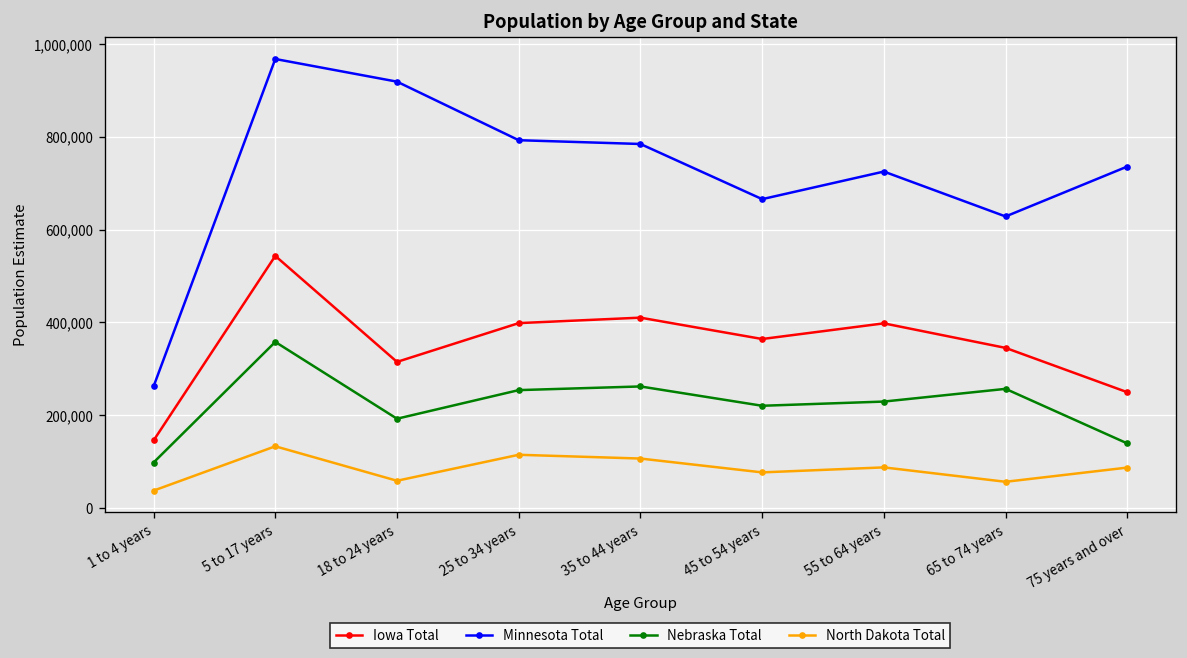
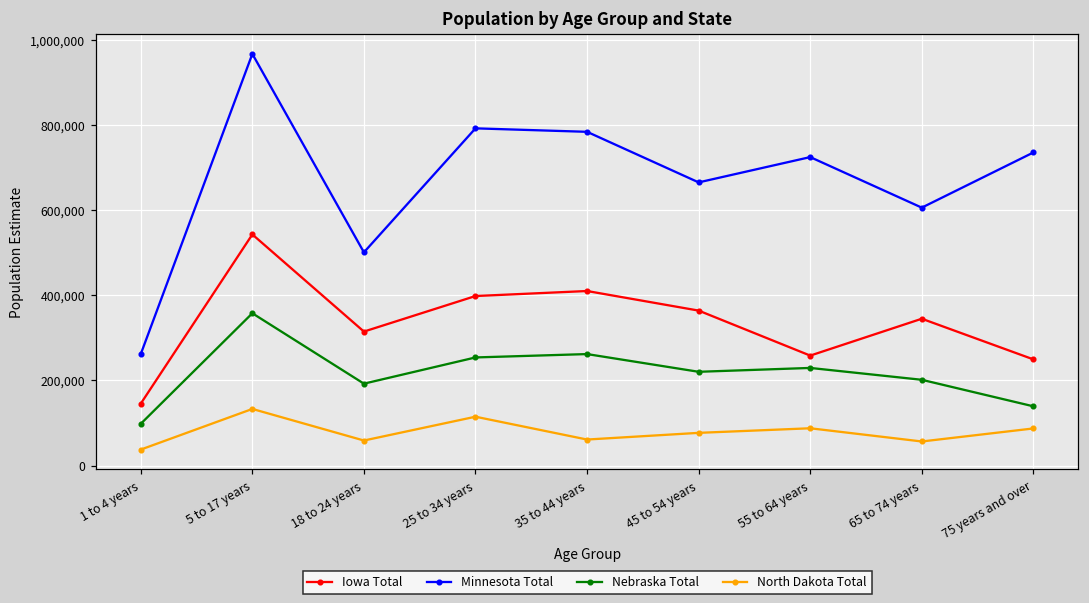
  {
    "Iowa Total": {
      "1 to 4 years": "150,000",
      "5 to 17 years": "540,000",
      "18 to 24 years": "320,000",
      "25 to 34 years": "400,000",
      "35 to 44 years": "410,000",
      "45 to 54 years": "360,000",
-     "55 to 64 years": "400,000",
+     "55 to 64 years": "260,000",
      "65 to 74 years": "350,000",
      "75 years and over": "250,000"
    },
    "Minnesota Total": {
      "1 to 4 years": "260,000",
      "5 to 17 years": "970,000",
-     "18 to 24 years": "920,000",
+     "18 to 24 years": "500,000",
      "25 to 34 years": "790,000",
      "35 to 44 years": "780,000",
      "45 to 54 years": "670,000",
      "55 to 64 years": "730,000",
-     "65 to 74 years": "630,000",
+     "65 to 74 years": "610,000",
      "75 years and over": "740,000"
    },
    "Nebraska Total": {
      "1 to 4 years": "100,000",
      "5 to 17 years": "360,000",
      "18 to 24 years": "190,000",
      "25 to 34 years": "250,000",
      "35 to 44 years": "260,000",
      "45 to 54 years": "220,000",
      "55 to 64 years": "230,000",
-     "65 to 74 years": "260,000",
+     "65 to 74 years": "200,000",
      "75 years and over": "140,000"
    },
    "North Dakota Total": {
      "1 to 4 years": "40,000",
      "5 to 17 years": "130,000",
      "18 to 24 years": "60,000",
      "25 to 34 years": "110,000",
-     "35 to 44 years": "110,000",
+     "35 to 44 years": "60,000",
      "45 to 54 years": "80,000",
      "55 to 64 years": "90,000",
      "65 to 74 years": "60,000",
      "75 years and over": "90,000"
    }
  }
